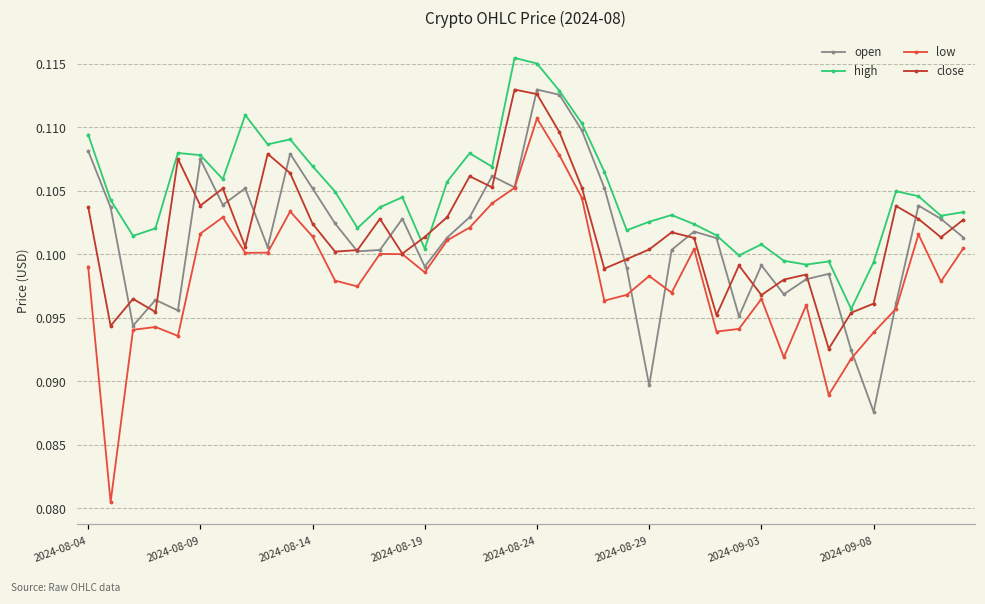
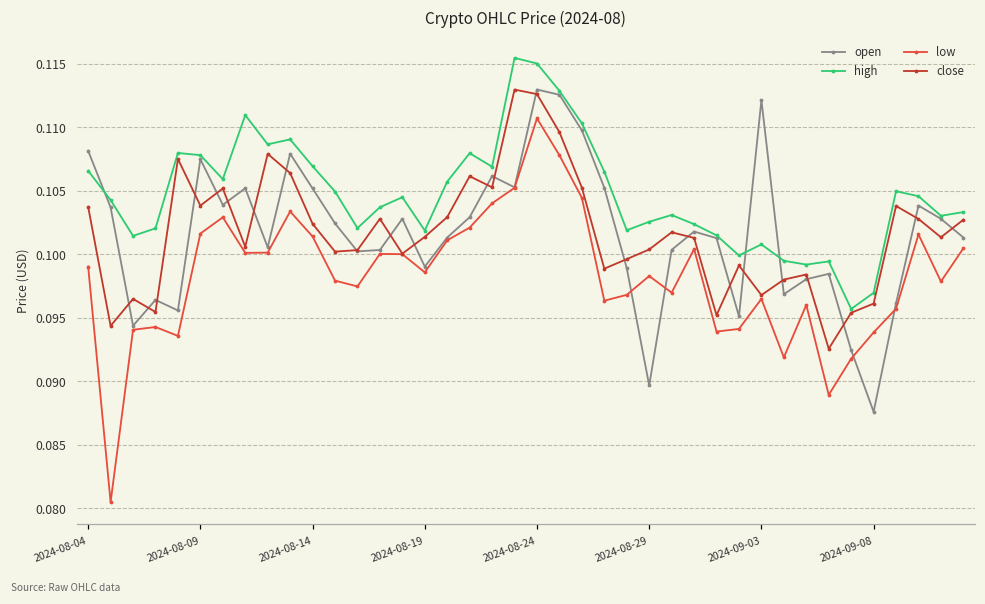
  {
    "open": {
      "2024-08-04": 0.1081,
      "2024-08-09": 0.1075,
      "2024-08-14": 0.1052,
      "2024-08-19": 0.0990,
      "2024-08-24": 0.1130,
      "2024-08-29": 0.0897,
-     "2024-09-03": 0.0991,
+     "2024-09-03": 0.1121,
      "2024-09-08": 0.0876
    },
    "high": {
-     "2024-08-04": 0.1094,
+     "2024-08-04": 0.1066,
      "2024-08-09": 0.1078,
      "2024-08-14": 0.1069,
-     "2024-08-19": 0.1004,
+     "2024-08-19": 0.1019,
      "2024-08-24": 0.1150,
      "2024-08-29": 0.1026,
      "2024-09-03": 0.1008,
-     "2024-09-08": 0.0994
+     "2024-09-08": 0.0970
    }
  }
